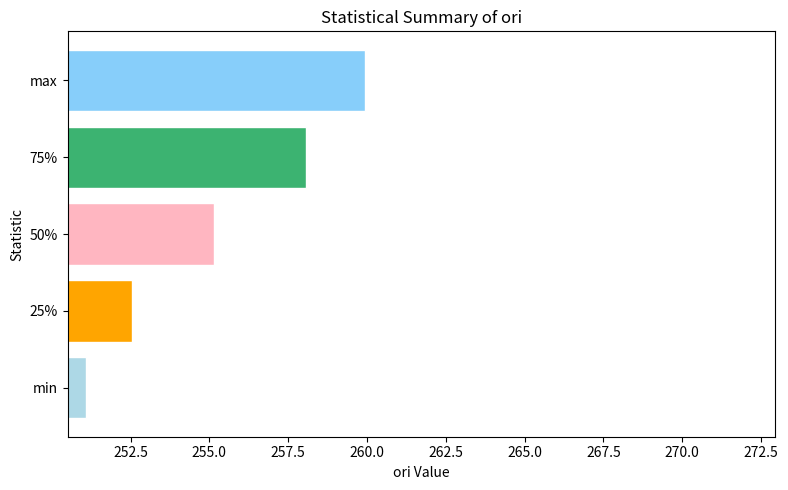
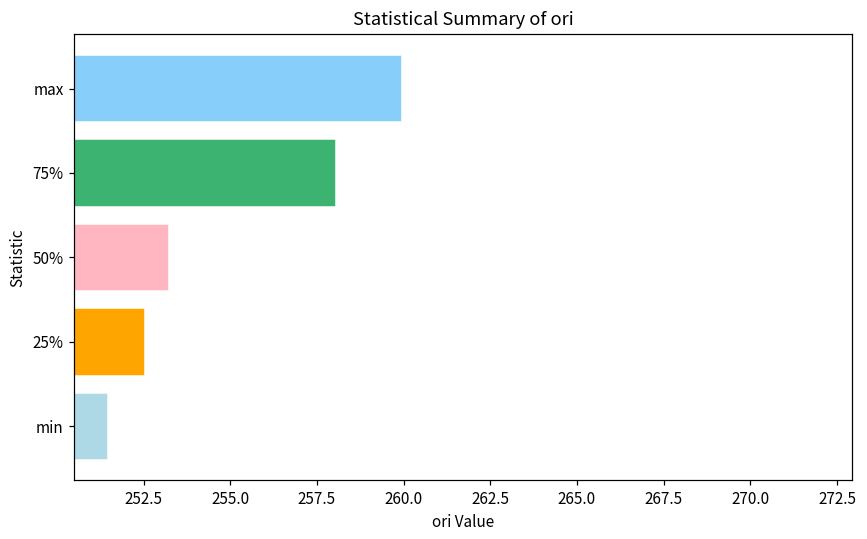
  {
    "max": 259.9,
    "75%": 258.1,
-   "50%": 255.2,
+   "50%": 253.2,
    "25%": 252.6,
-   "min": 251.1
+   "min": 251.5
  }
